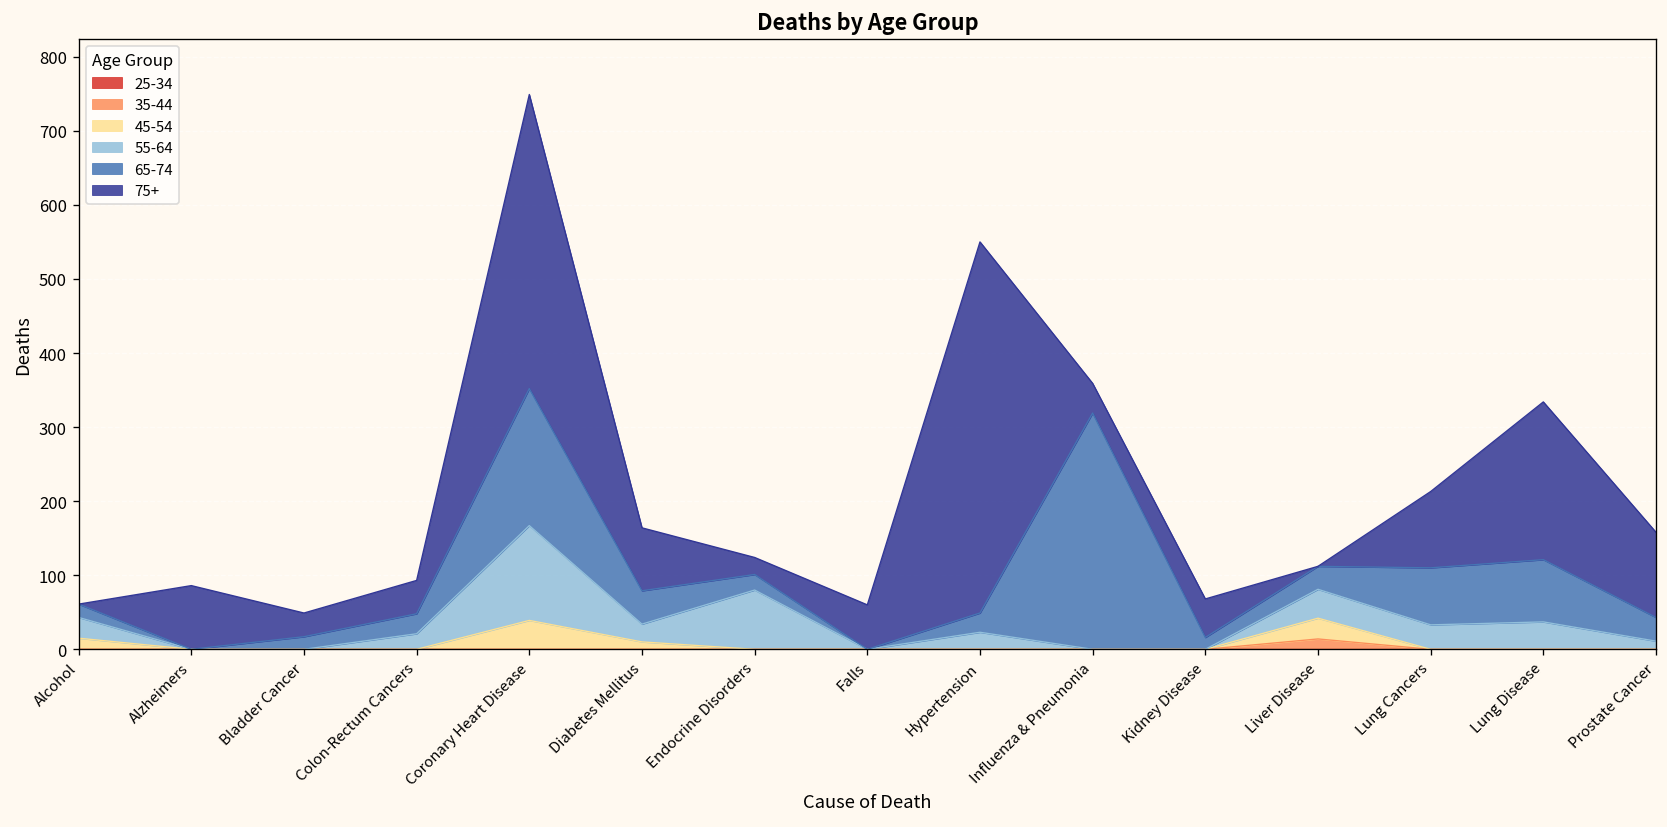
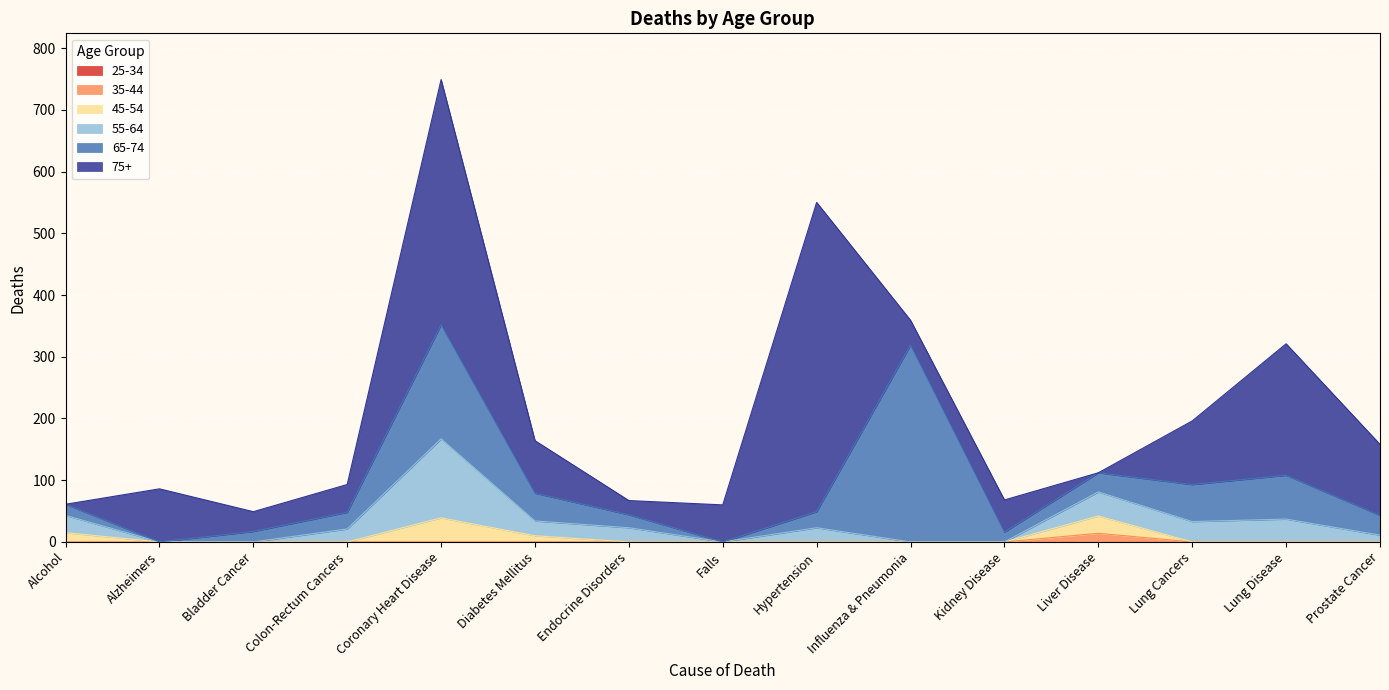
  {
    "25-34": {
      "Liver Disease": 0
    },
    "35-44": {
      "Liver Disease": 10
    },
    "45-54": {
      "Alcohol": 20,
      "Coronary Heart Disease": 40,
      "Diabetes Mellitus": 10,
      "Liver Disease": 30
    },
    "55-64": {
      "Alcohol": 30,
      "Colon-Rectum Cancers": 20,
      "Coronary Heart Disease": 130,
      "Diabetes Mellitus": 20,
-     "Endocrine Disorders": 80,
+     "Endocrine Disorders": 20,
      "Hypertension": 20,
      "Liver Disease": 40,
      "Lung Cancers": 30,
      "Lung Disease": 40,
      "Prostate Cancer": 10
    },
    "65-74": {
      "Bladder Cancer": 20,
      "Colon-Rectum Cancers": 30,
      "Coronary Heart Disease": 190,
      "Diabetes Mellitus": 50,
      "Endocrine Disorders": 20,
      "Hypertension": 30,
      "Influenza & Pneumonia": 320,
      "Kidney Disease": 20,
-     "Lung Cancers": 80,
-     "Lung Disease": 80,
+     "Lung Cancers": 60,
+     "Lung Disease": 70,
      "Prostate Cancer": 30
    },
    "75+": {
      "Alzheimers": 90,
      "Bladder Cancer": 30,
      "Colon-Rectum Cancers": 50,
      "Coronary Heart Disease": 400,
      "Diabetes Mellitus": 90,
      "Endocrine Disorders": 20,
      "Falls": 60,
      "Hypertension": 500,
      "Influenza & Pneumonia": 40,
      "Kidney Disease": 50,
      "Lung Cancers": 100,
      "Lung Disease": 210,
      "Prostate Cancer": 120
    }
  }
